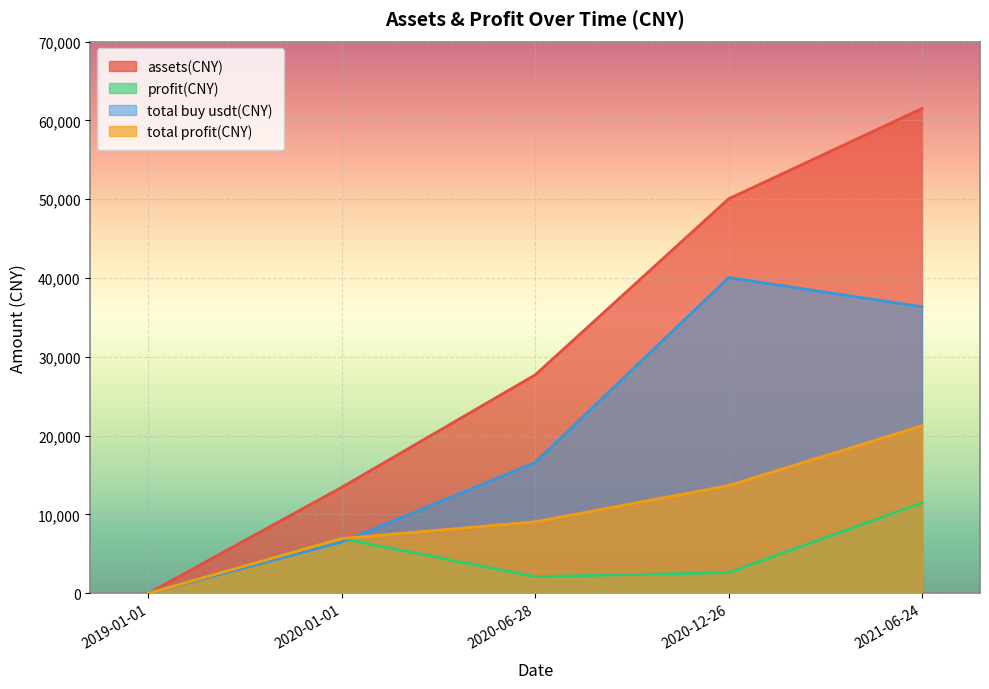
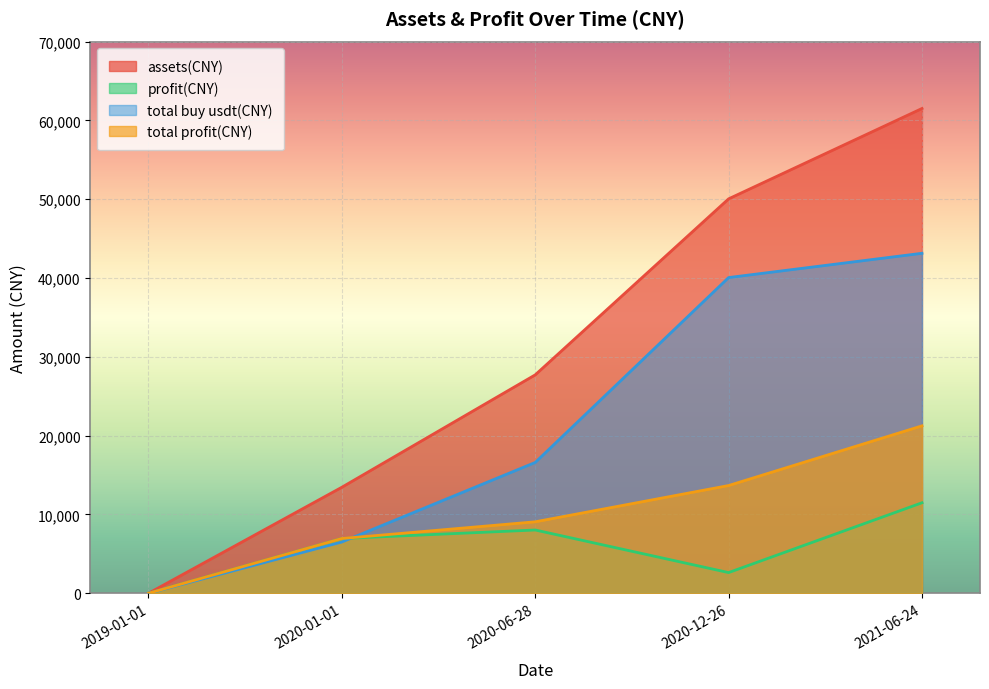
  {
    "assets(CNY)": {
      "2020-01-01": "13,000",
      "2020-06-28": "28,000",
      "2020-12-26": "50,000",
      "2021-06-24": "62,000"
    },
    "profit(CNY)": {
-     "2020-06-28": "2,000",
+     "2020-06-28": "8,000",
      "2020-12-26": "3,000",
      "2021-06-24": "11,000"
    },
    "total buy usdt(CNY)": {
      "2020-01-01": "7,000",
      "2020-06-28": "17,000",
      "2020-12-26": "40,000",
-     "2021-06-24": "36,000"
+     "2021-06-24": "43,000"
    },
    "total profit(CNY)": {
      "2020-06-28": "9,000",
      "2020-12-26": "14,000",
      "2021-06-24": "21,000"
    }
  }
